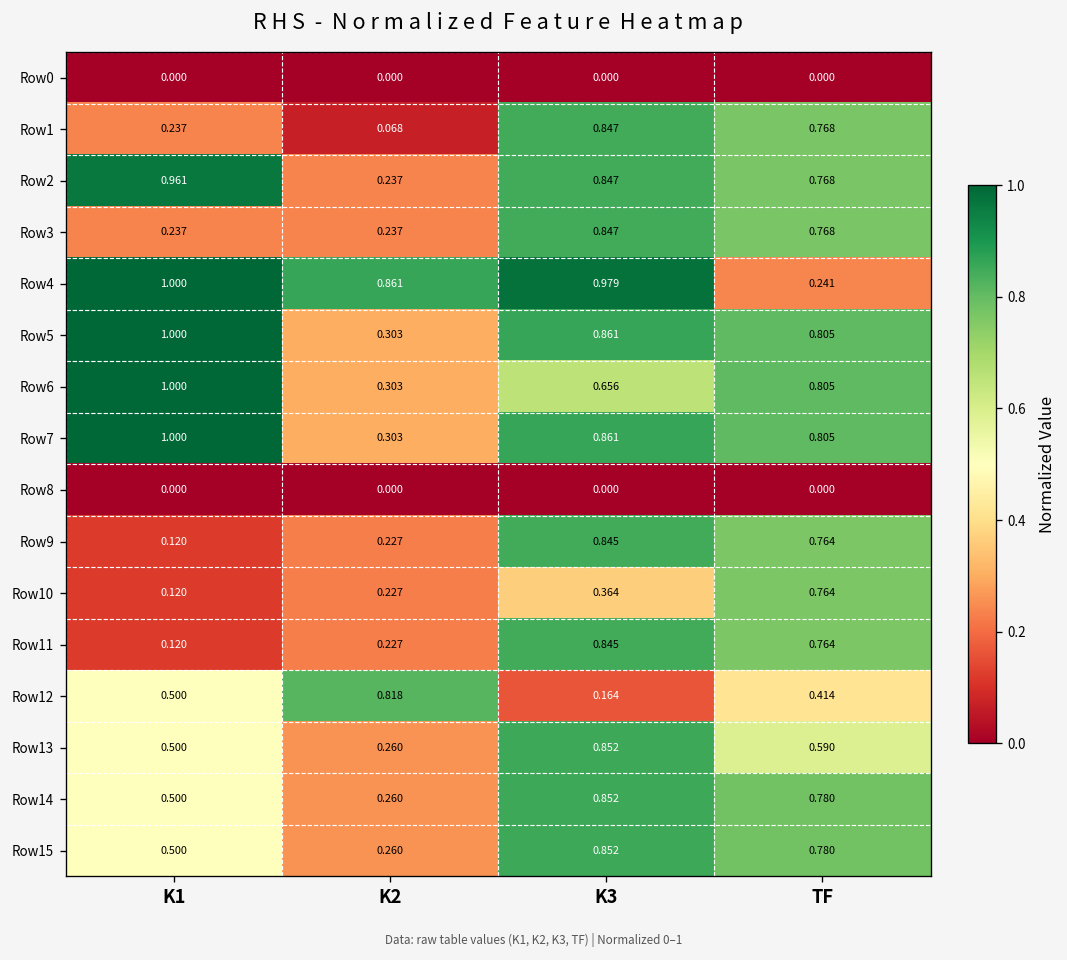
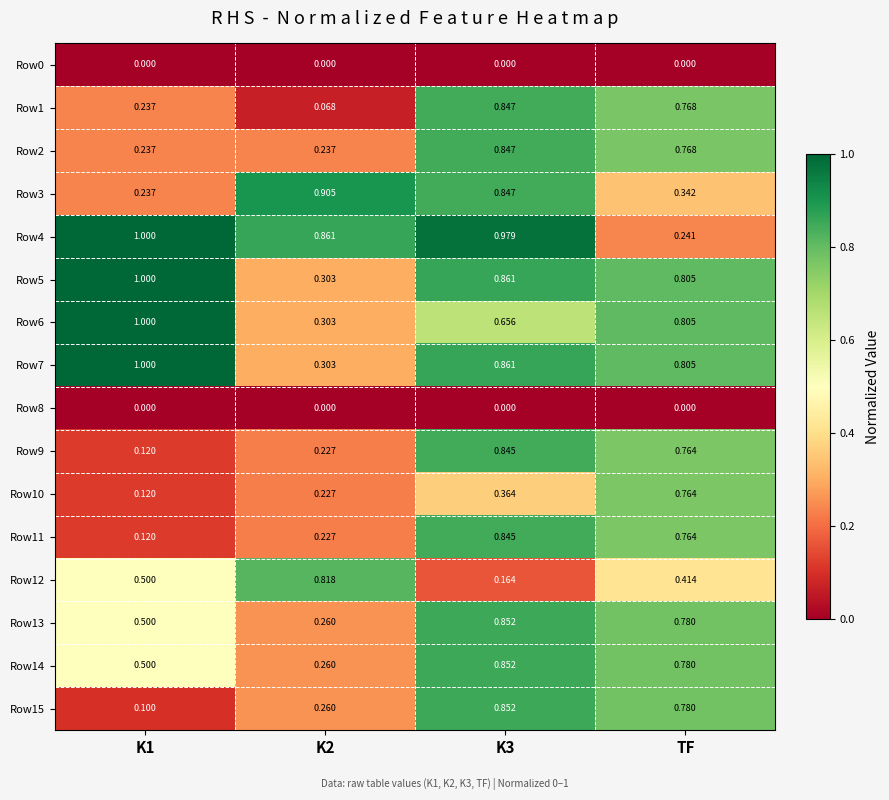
  {
    "Row0": {
      "K1": 0.000,
      "K2": 0.000,
      "K3": 0.000,
      "TF": 0.000
    },
    "Row1": {
      "K1": 0.237,
      "K2": 0.068,
      "K3": 0.847,
      "TF": 0.768
    },
    "Row2": {
-     "K1": 0.961,
+     "K1": 0.237,
      "K2": 0.237,
      "K3": 0.847,
      "TF": 0.768
    },
    "Row3": {
      "K1": 0.237,
-     "K2": 0.237,
+     "K2": 0.905,
      "K3": 0.847,
-     "TF": 0.768
+     "TF": 0.342
    },
    "Row4": {
      "K1": 1.000,
      "K2": 0.861,
      "K3": 0.979,
      "TF": 0.241
    },
    "Row5": {
      "K1": 1.000,
      "K2": 0.303,
      "K3": 0.861,
      "TF": 0.805
    },
    "Row6": {
      "K1": 1.000,
      "K2": 0.303,
      "K3": 0.656,
      "TF": 0.805
    },
    "Row7": {
      "K1": 1.000,
      "K2": 0.303,
      "K3": 0.861,
      "TF": 0.805
    },
    "Row8": {
      "K1": 0.000,
      "K2": 0.000,
      "K3": 0.000,
      "TF": 0.000
    },
    "Row9": {
      "K1": 0.120,
      "K2": 0.227,
      "K3": 0.845,
      "TF": 0.764
    },
    "Row10": {
      "K1": 0.120,
      "K2": 0.227,
      "K3": 0.364,
      "TF": 0.764
    },
    "Row11": {
      "K1": 0.120,
      "K2": 0.227,
      "K3": 0.845,
      "TF": 0.764
    },
    "Row12": {
      "K1": 0.500,
      "K2": 0.818,
      "K3": 0.164,
      "TF": 0.414
    },
    "Row13": {
      "K1": 0.500,
      "K2": 0.260,
      "K3": 0.852,
-     "TF": 0.590
+     "TF": 0.780
    },
    "Row14": {
      "K1": 0.500,
      "K2": 0.260,
      "K3": 0.852,
      "TF": 0.780
    },
    "Row15": {
-     "K1": 0.500,
+     "K1": 0.100,
      "K2": 0.260,
      "K3": 0.852,
      "TF": 0.780
    }
  }
